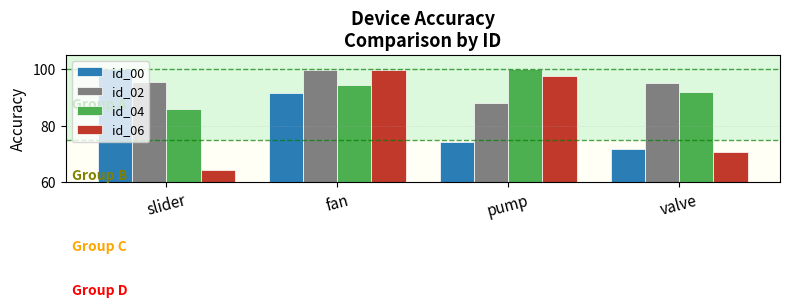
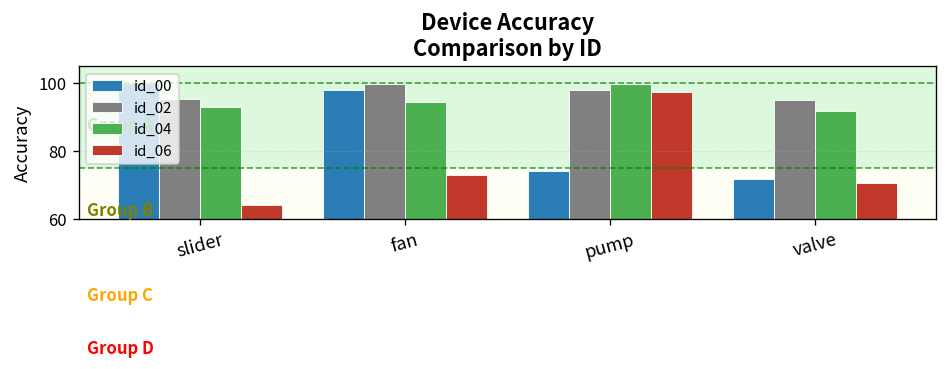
  {
    "id_00": {
-     "fan": 92,
+     "fan": 98,
      "pump": 74,
      "valve": 72
    },
    "id_02": {
      "slider": 95,
      "fan": 100,
-     "pump": 88,
+     "pump": 98,
      "valve": 95
    },
    "id_04": {
-     "slider": 86,
+     "slider": 93,
      "fan": 94,
      "pump": 100,
      "valve": 92
    },
    "id_06": {
      "slider": 64,
-     "fan": 100,
+     "fan": 73,
      "pump": 98,
      "valve": 71
    }
  }
